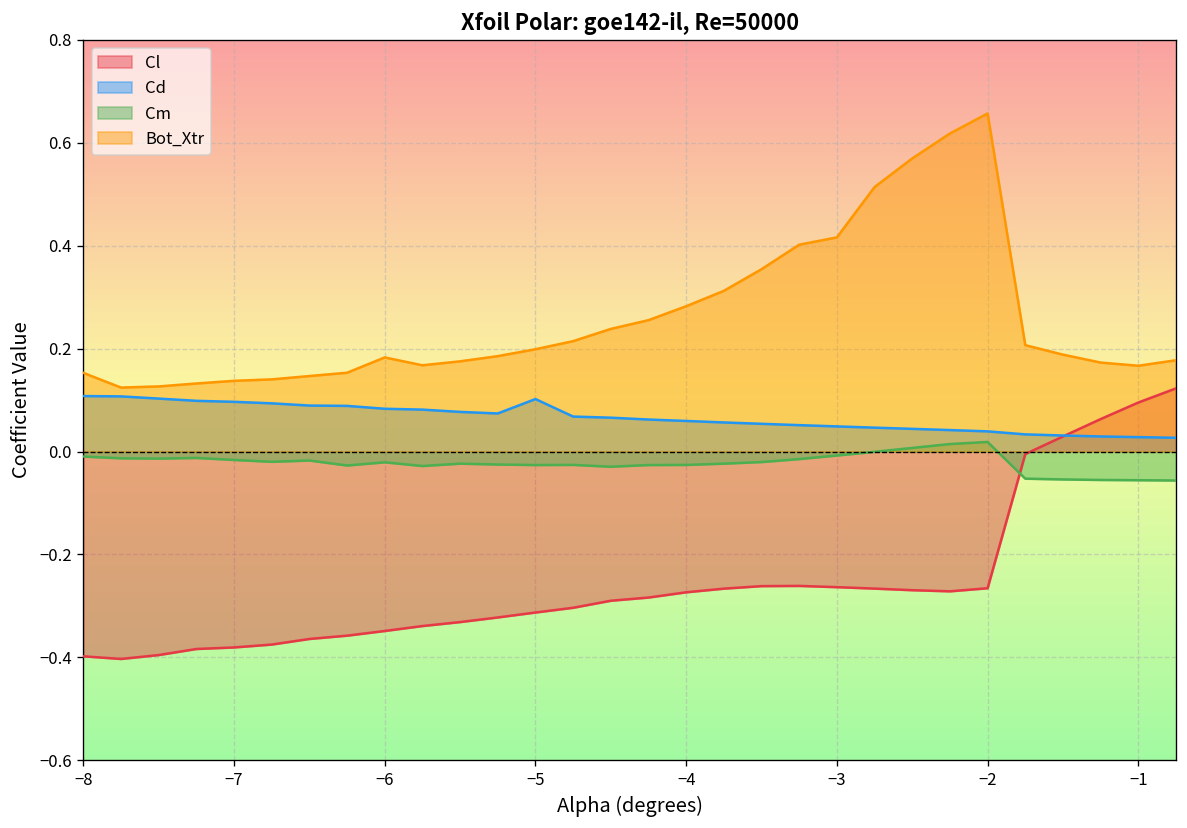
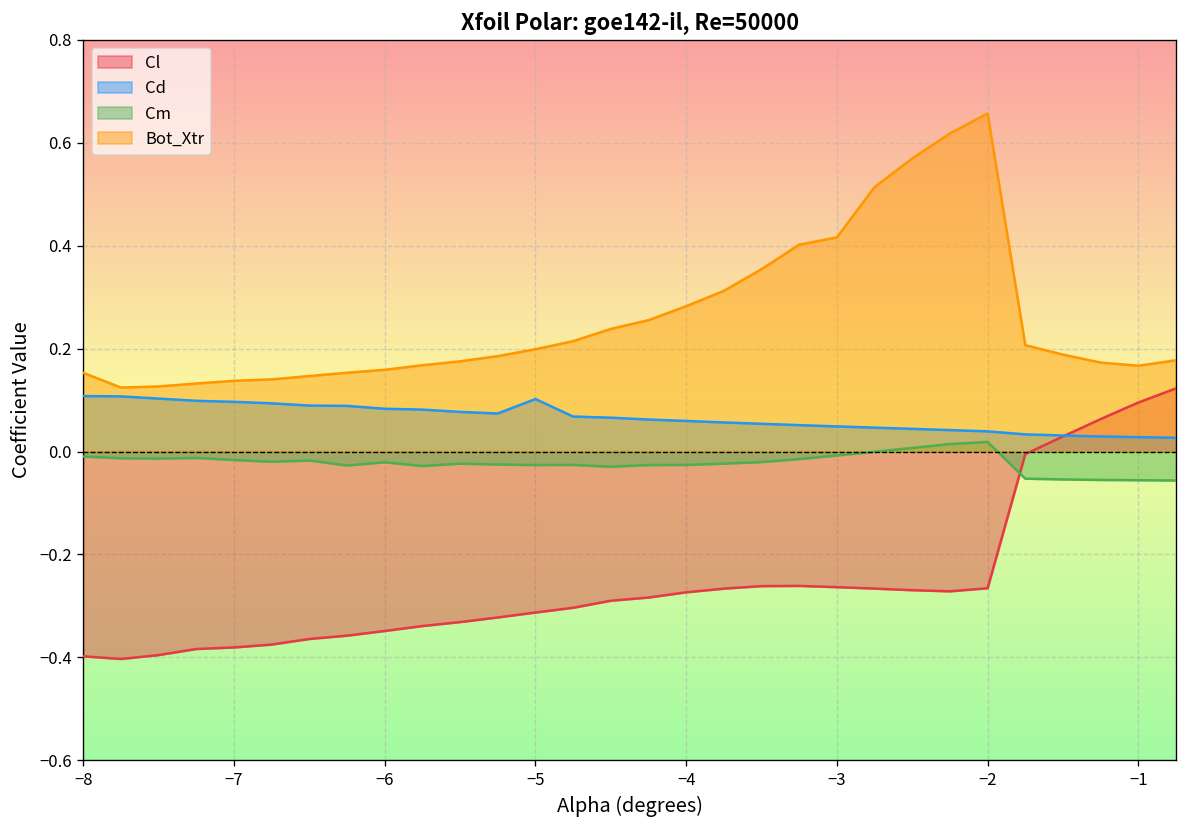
  {
    "Cd": {
      "−8": 0.11,
      "−7": 0.10,
      "−6": 0.08,
      "−5": 0.10,
      "−4": 0.06,
      "−3": 0.05,
      "−2": 0.04,
      "−1": 0.03
    },
    "Bot_Xtr": {
      "−8": 0.15,
      "−7": 0.14,
-     "−6": 0.18,
+     "−6": 0.16,
      "−5": 0.20,
      "−4": 0.28,
      "−3": 0.42,
      "−2": 0.66,
      "−1": 0.17
    }
  }
